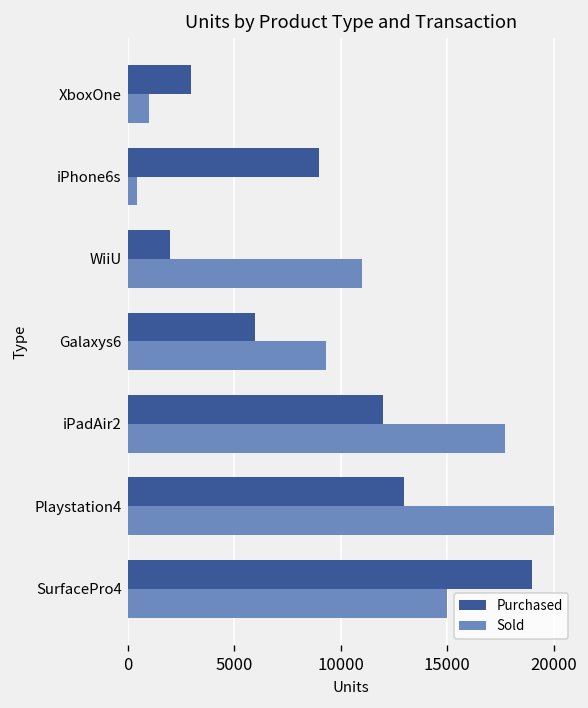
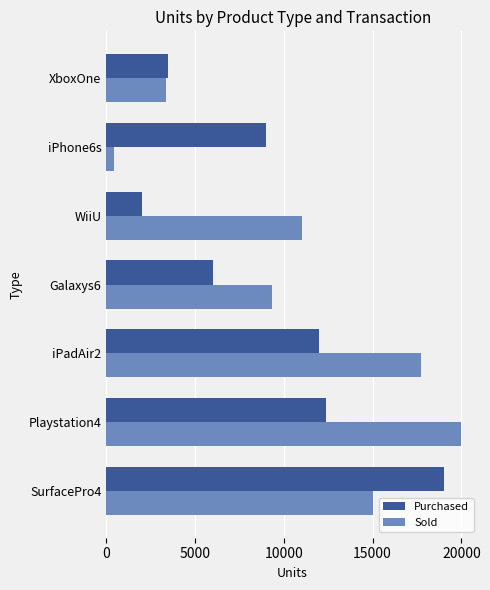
  {
    "Purchased": {
-     "XboxOne": 3000,
+     "XboxOne": 3500,
      "iPhone6s": 9000,
      "WiiU": 2000,
      "Galaxys6": 6000,
      "iPadAir2": 12000,
-     "Playstation4": 13000,
+     "Playstation4": 12400,
      "SurfacePro4": 19000
    },
    "Sold": {
-     "XboxOne": 1000,
+     "XboxOne": 3300,
      "iPhone6s": 400,
      "WiiU": 11000,
      "Galaxys6": 9300,
      "iPadAir2": 17700,
      "Playstation4": 20000,
      "SurfacePro4": 15000
    }
  }
